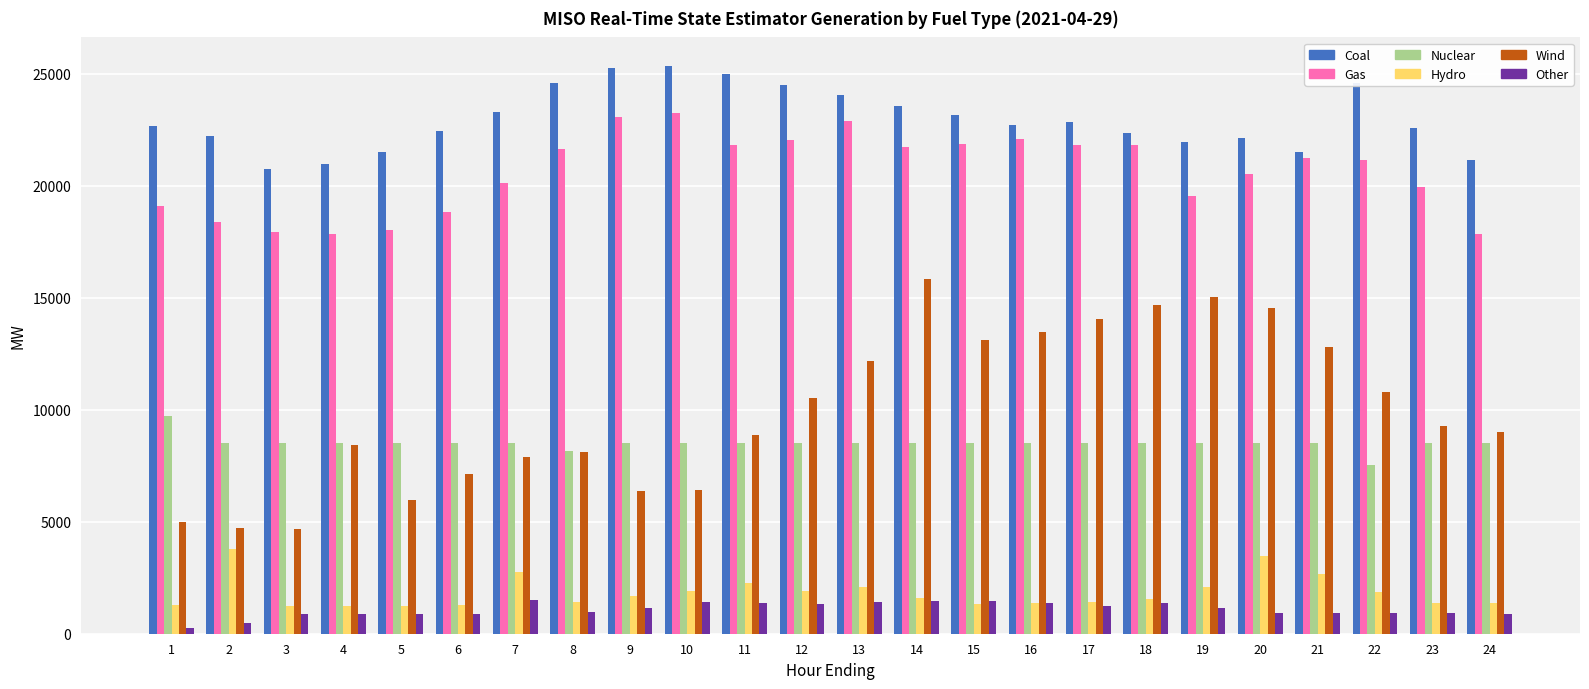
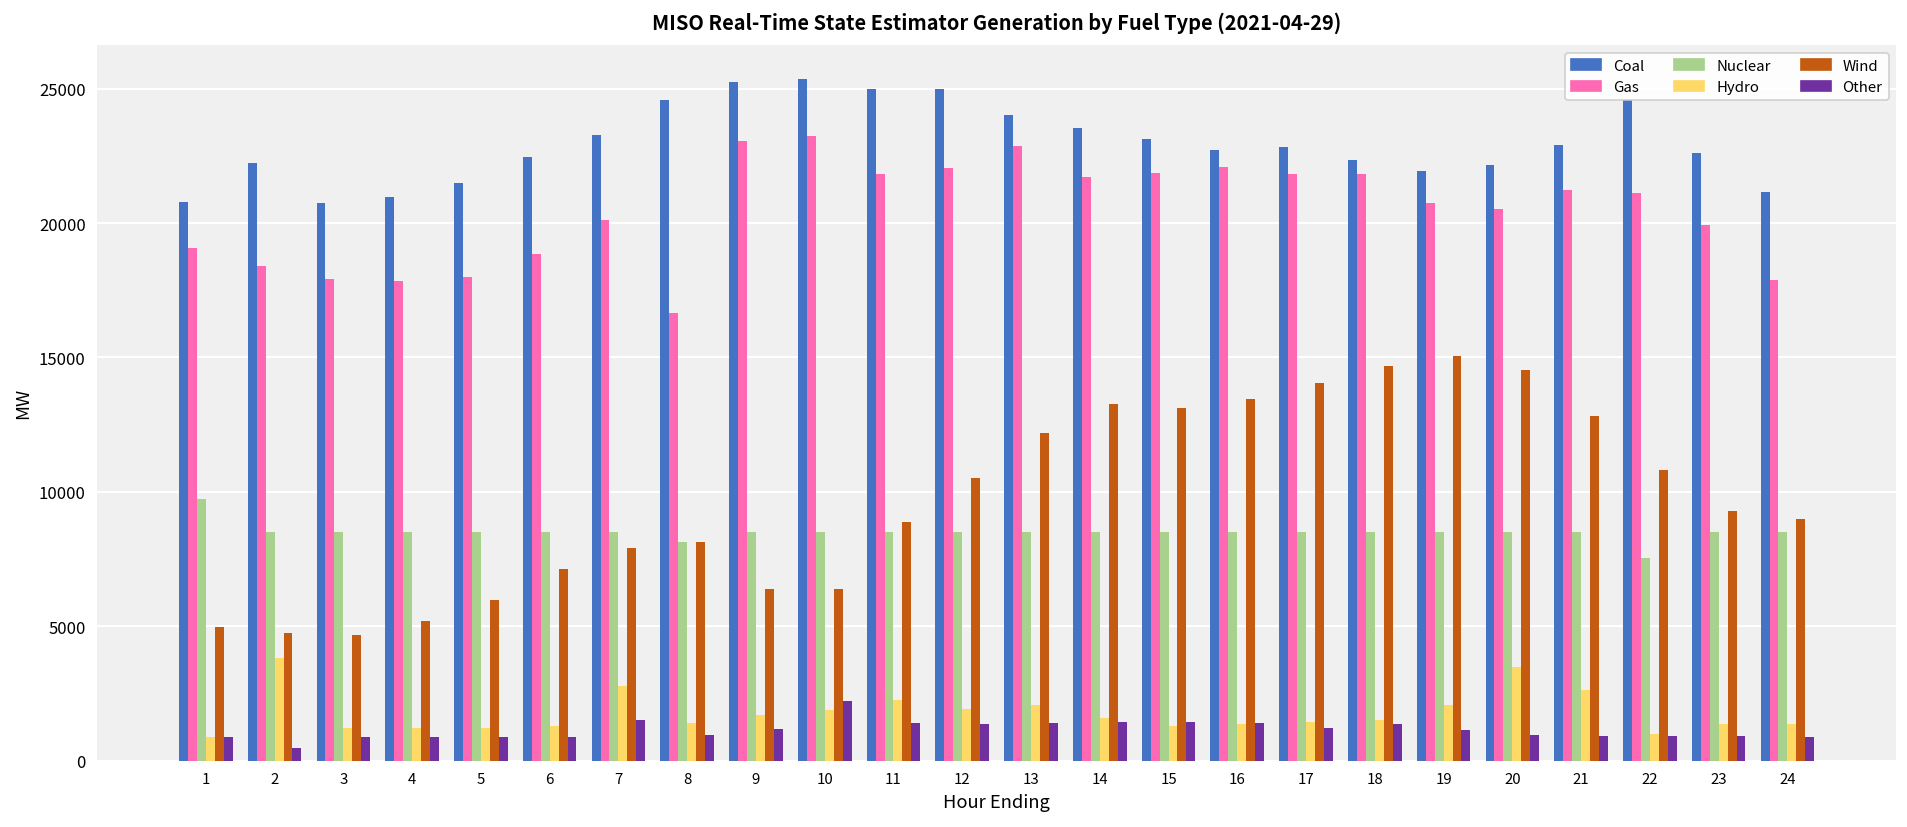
  {
    "Coal": {
-     "1": 22700,
+     "1": 20800,
      "2": 22200,
      "3": 20700,
      "4": 21000,
      "5": 21500,
      "6": 22500,
      "7": 23300,
      "8": 24600,
      "9": 25300,
      "10": 25400,
      "11": 25000,
-     "12": 24500,
+     "12": 25000,
      "13": 24000,
      "14": 23500,
      "15": 23100,
      "16": 22700,
      "17": 22800,
      "18": 22300,
      "19": 22000,
      "20": 22100,
-     "21": 21500,
+     "21": 22900,
      "23": 22600,
      "24": 21200
    },
    "Gas": {
      "1": 19100,
      "2": 18400,
      "3": 17900,
      "4": 17800,
      "5": 18000,
      "6": 18800,
      "7": 20100,
-     "8": 21600,
+     "8": 16600,
      "9": 23100,
      "10": 23200,
      "11": 21800,
      "12": 22100,
      "13": 22900,
      "14": 21700,
      "15": 21900,
      "16": 22100,
      "17": 21800,
      "18": 21800,
-     "19": 19600,
+     "19": 20700,
      "20": 20500,
      "21": 21200,
      "22": 21100,
      "23": 19900,
      "24": 17900
    },
    "Nuclear": {
      "1": 9700,
      "2": 8500,
      "3": 8500,
      "4": 8500,
      "5": 8500,
      "6": 8500,
      "7": 8500,
      "8": 8100,
      "9": 8500,
      "10": 8500,
      "11": 8500,
      "12": 8500,
      "13": 8500,
      "14": 8500,
      "15": 8500,
      "16": 8500,
      "17": 8500,
      "18": 8500,
      "19": 8500,
      "20": 8500,
      "21": 8500,
      "22": 7500,
      "23": 8500,
      "24": 8500
    },
    "Hydro": {
-     "1": 1300,
+     "1": 900,
      "2": 3800,
      "3": 1200,
      "4": 1200,
      "5": 1200,
      "6": 1300,
      "7": 2800,
      "8": 1400,
      "9": 1700,
      "10": 1900,
      "11": 2300,
      "12": 1900,
      "13": 2100,
      "14": 1600,
      "15": 1300,
      "16": 1400,
      "17": 1400,
      "18": 1500,
      "19": 2100,
      "20": 3500,
      "21": 2600,
-     "22": 1900,
+     "22": 1000,
      "23": 1400,
      "24": 1400
    },
    "Wind": {
      "1": 5000,
      "2": 4700,
      "3": 4700,
-     "4": 8400,
+     "4": 5200,
      "5": 6000,
      "6": 7100,
      "7": 7900,
      "8": 8100,
      "9": 6400,
      "10": 6400,
      "11": 8900,
      "12": 10500,
      "13": 12200,
-     "14": 15800,
+     "14": 13300,
      "15": 13100,
      "16": 13500,
      "17": 14100,
      "18": 14700,
      "19": 15000,
      "20": 14500,
      "21": 12800,
      "22": 10800,
      "23": 9300,
      "24": 9000
    },
    "Other": {
-     "1": 300,
+     "1": 900,
      "2": 500,
      "3": 900,
      "4": 900,
      "5": 900,
      "6": 900,
      "7": 1500,
      "8": 1000,
      "9": 1200,
-     "10": 1400,
+     "10": 2200,
      "11": 1400,
      "12": 1300,
      "13": 1400,
      "14": 1400,
      "15": 1500,
      "16": 1400,
      "17": 1200,
      "18": 1400,
      "19": 1100,
      "20": 900,
      "21": 900,
      "22": 900,
      "23": 900,
      "24": 900
    }
  }
